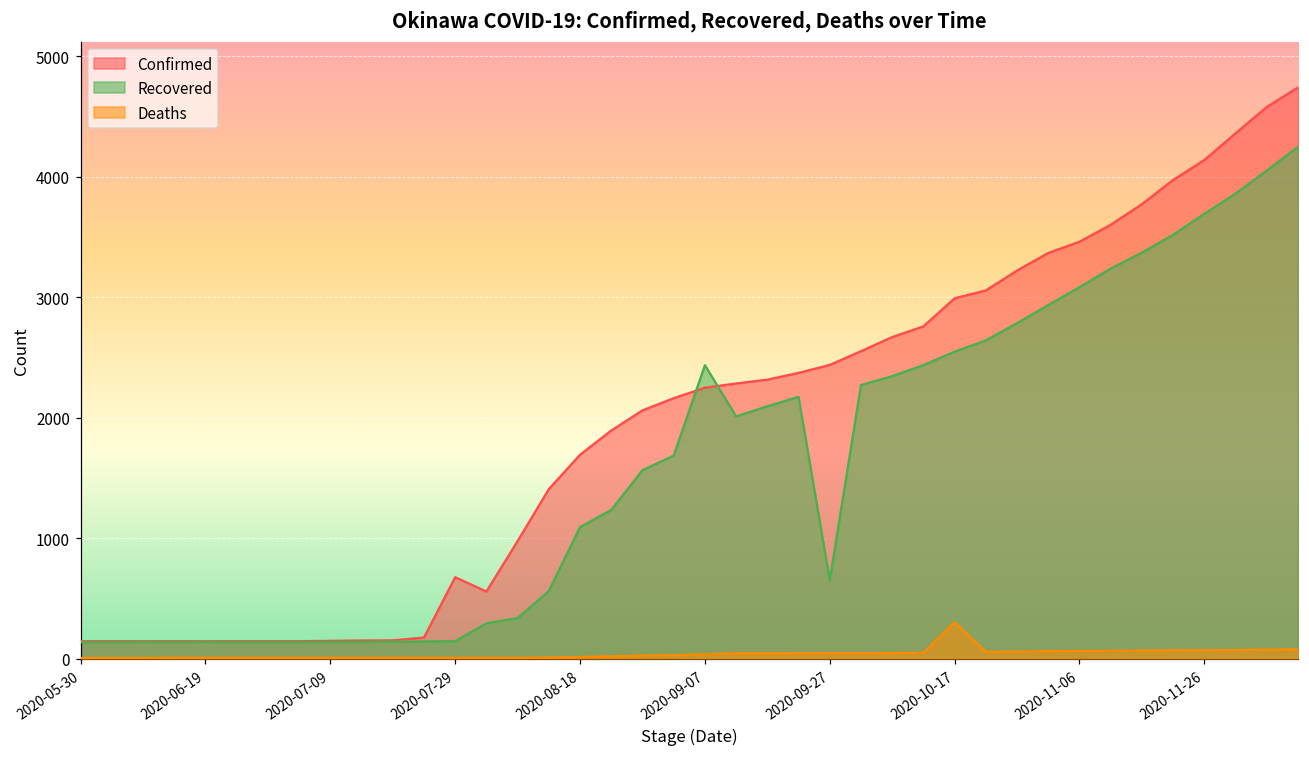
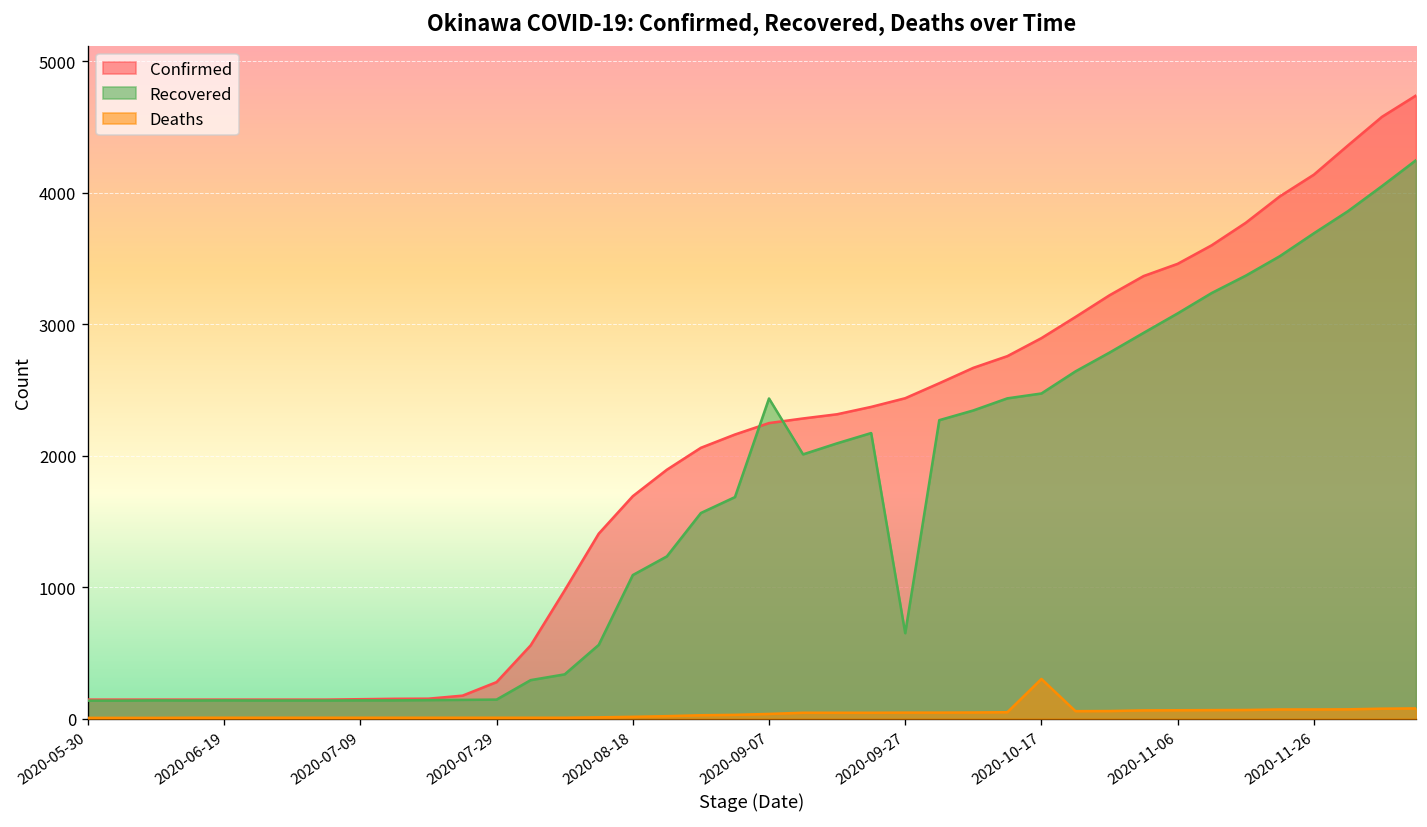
  {
    "Confirmed": {
-     "2020-07-29": 680,
+     "2020-07-29": 280,
      "2020-08-18": 1690,
      "2020-09-07": 2250,
      "2020-09-27": 2440,
-     "2020-10-17": 2990,
+     "2020-10-17": 2890,
      "2020-11-06": 3460,
      "2020-11-26": 4140
    },
    "Recovered": {
      "2020-07-29": 150,
      "2020-08-18": 1090,
      "2020-09-07": 2440,
      "2020-09-27": 650,
-     "2020-10-17": 2550,
+     "2020-10-17": 2470,
      "2020-11-06": 3080,
      "2020-11-26": 3690
    },
    "Deaths": {
      "2020-05-30": 10,
      "2020-06-19": 10,
      "2020-07-09": 10,
      "2020-07-29": 10,
      "2020-08-18": 10,
      "2020-09-07": 40,
      "2020-09-27": 50,
      "2020-10-17": 300,
      "2020-11-06": 60,
      "2020-11-26": 70
    }
  }
